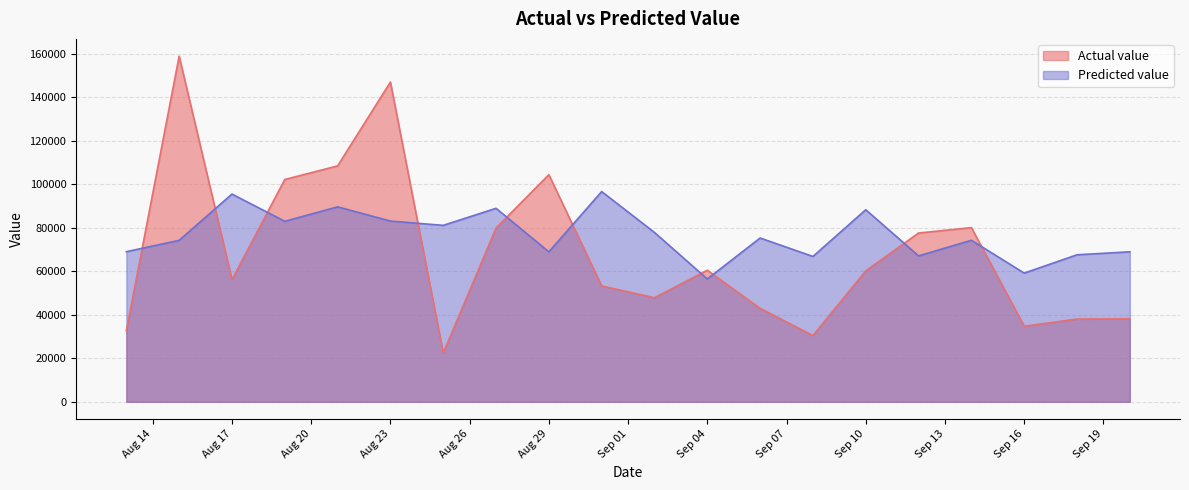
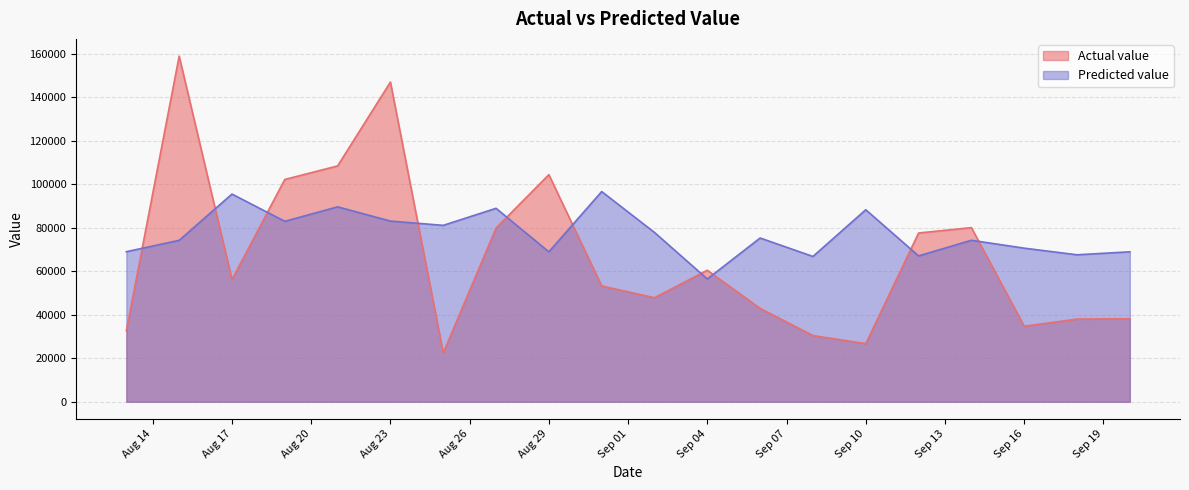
  {
    "Actual value": {
      "Aug 17": 56000,
      "Aug 23": 147000,
      "Aug 29": 104000,
      "Sep 04": 60000,
-     "Sep 10": 60000,
+     "Sep 10": 27000,
      "Sep 16": 35000
    },
    "Predicted value": {
      "Aug 17": 95000,
      "Aug 23": 83000,
      "Aug 29": 69000,
      "Sep 04": 56000,
      "Sep 10": 88000,
-     "Sep 16": 59000
+     "Sep 16": 71000
    }
  }
